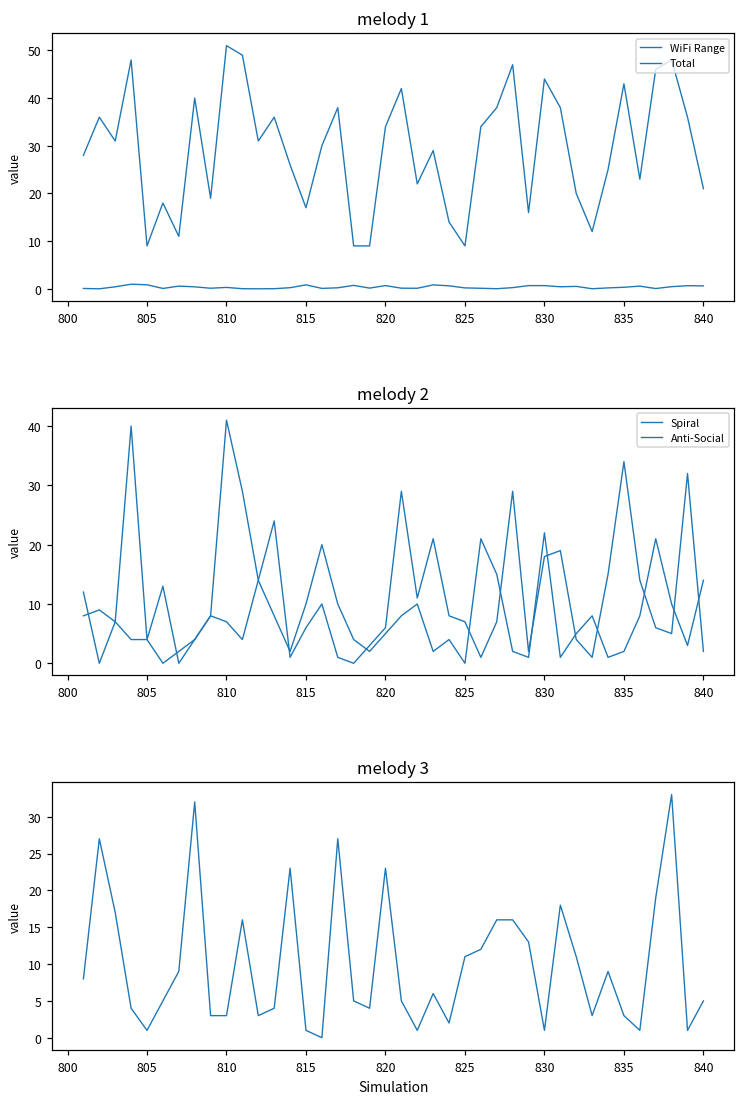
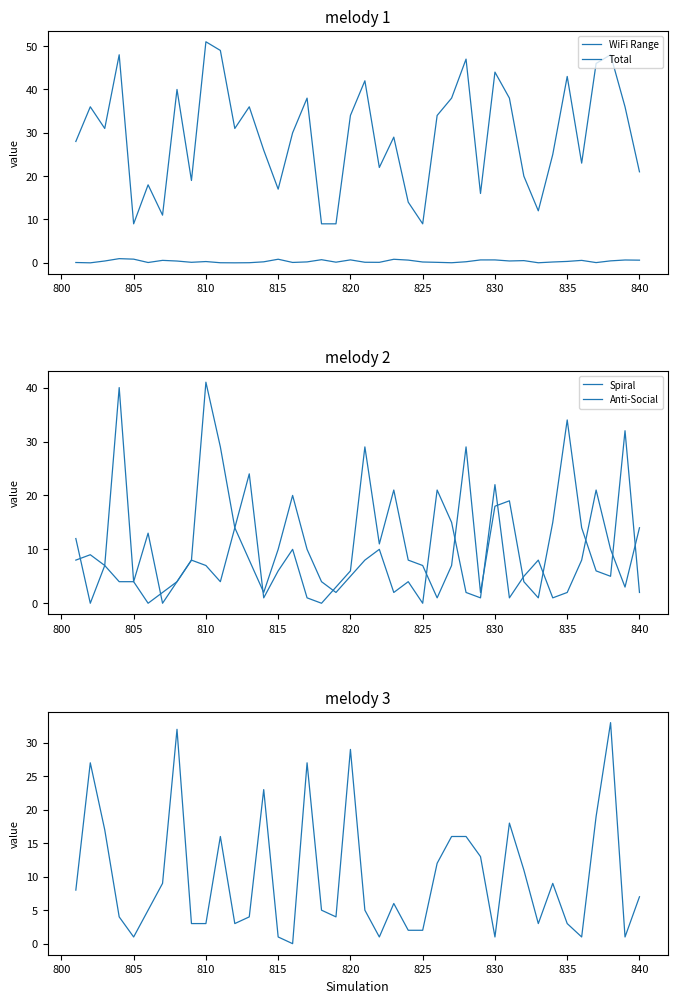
  {
    "melody 3": {
      "805": 1,
      "810": 3,
      "815": 1,
-     "820": 23,
-     "825": 11,
+     "820": 29,
+     "825": 2,
      "830": 1,
      "835": 3,
-     "840": 5
+     "840": 7
    }
  }
